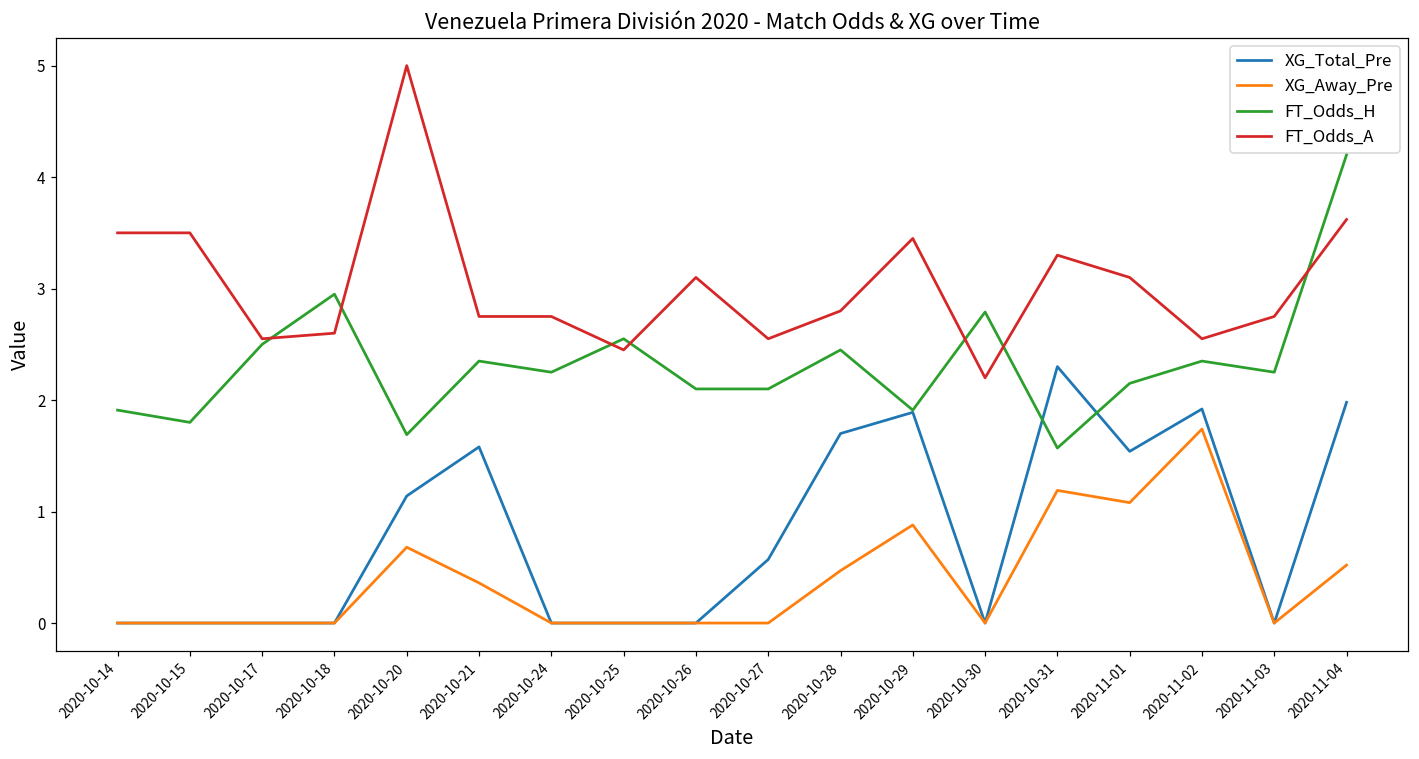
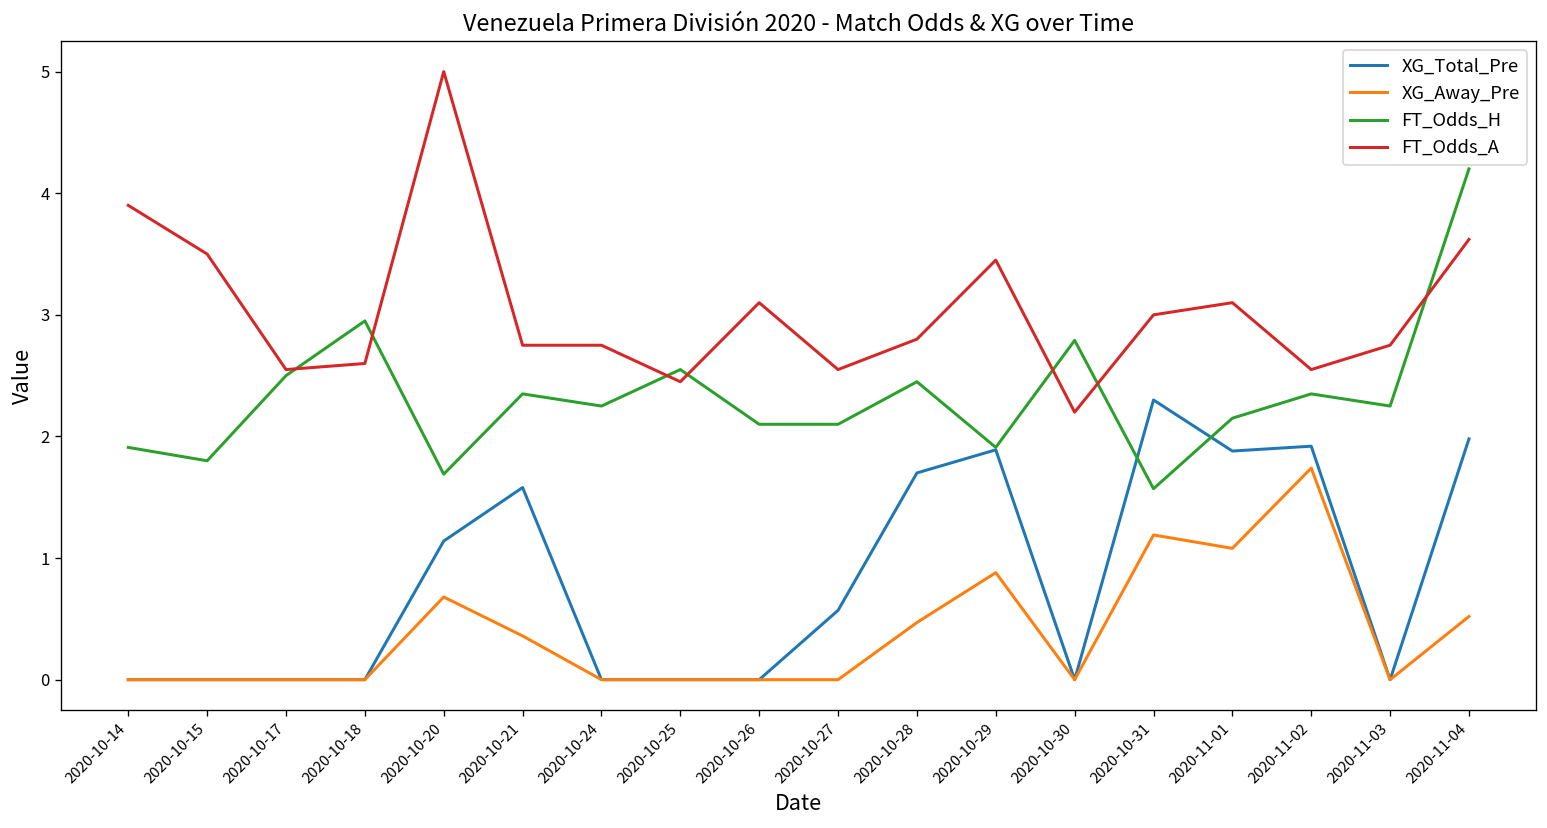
  {
    "XG_Total_Pre": {
      "2020-10-20": 1.14,
      "2020-10-21": 1.58,
      "2020-10-27": 0.57,
      "2020-10-28": 1.70,
      "2020-10-31": 2.30,
-     "2020-11-01": 1.54,
+     "2020-11-01": 1.88,
      "2020-11-02": 1.92,
      "2020-11-04": 1.98
    },
    "XG_Away_Pre": {
      "2020-10-20": 0.68,
      "2020-10-21": 0.36,
      "2020-10-27": 0.00,
      "2020-10-28": 0.47,
      "2020-10-29": 0.88,
      "2020-10-31": 1.19,
      "2020-11-01": 1.08,
      "2020-11-02": 1.74,
      "2020-11-04": 0.52
    },
    "FT_Odds_H": {
      "2020-10-14": 1.91,
      "2020-10-15": 1.80,
      "2020-10-17": 2.50,
      "2020-10-18": 2.95,
      "2020-10-20": 1.69,
      "2020-10-21": 2.35,
      "2020-10-24": 2.25,
      "2020-10-25": 2.55,
      "2020-10-26": 2.10,
      "2020-10-27": 2.10,
      "2020-10-28": 2.45,
      "2020-10-30": 2.79,
      "2020-10-31": 1.57,
      "2020-11-01": 2.15,
      "2020-11-02": 2.35,
      "2020-11-03": 2.25
    },
    "FT_Odds_A": {
-     "2020-10-14": 3.5,
+     "2020-10-14": 3.9,
      "2020-10-15": 3.5,
      "2020-10-17": 2.55,
      "2020-10-18": 2.6,
      "2020-10-20": 5.0,
      "2020-10-21": 2.75,
      "2020-10-24": 2.75,
      "2020-10-25": 2.45,
      "2020-10-26": 3.1,
      "2020-10-27": 2.55,
      "2020-10-28": 2.8,
      "2020-10-29": 3.45,
      "2020-10-30": 2.2,
-     "2020-10-31": 3.3,
+     "2020-10-31": 3.0,
      "2020-11-01": 3.1,
      "2020-11-02": 2.55,
      "2020-11-03": 2.75,
      "2020-11-04": 3.6
    }
  }
